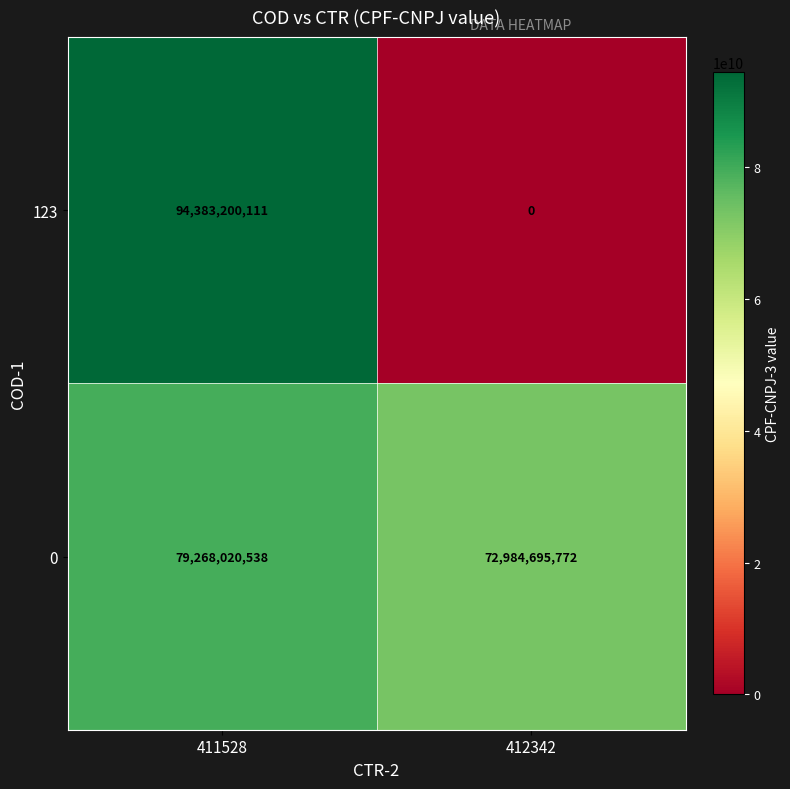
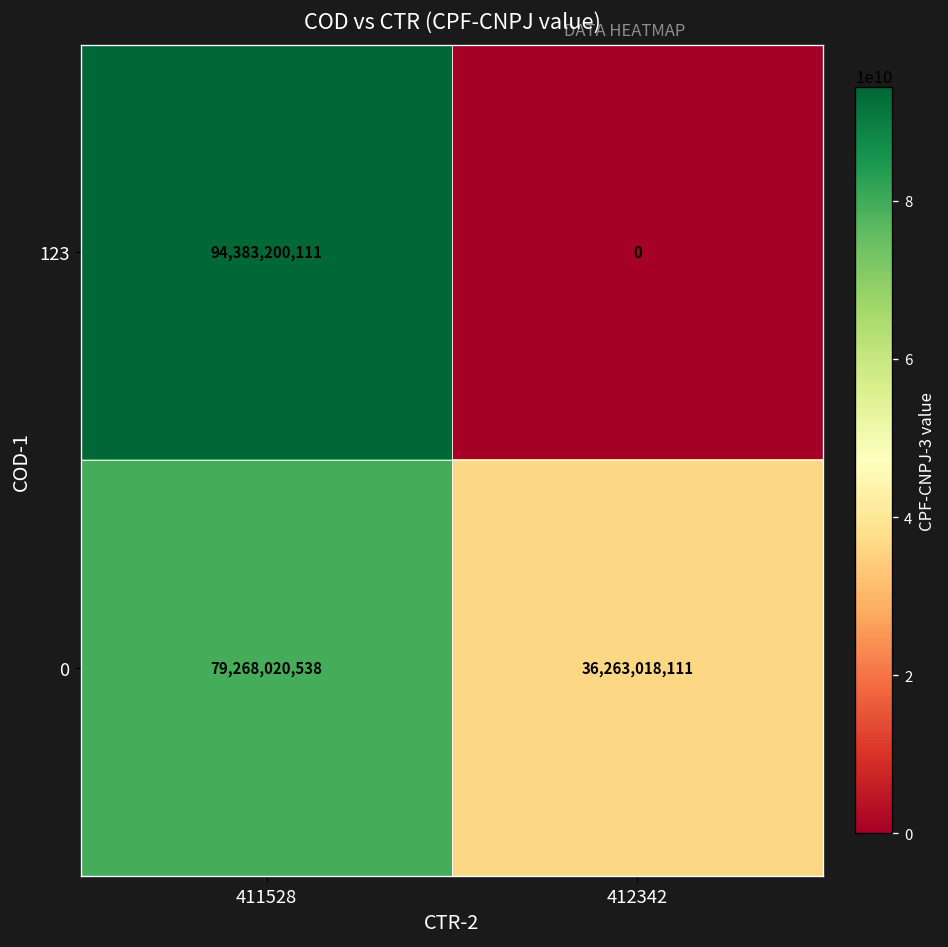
  {
    "123": {
      "411528": "94,383,200,111",
      "412342": "0"
    },
    "0": {
      "411528": "79,268,020,538",
-     "412342": "72,984,695,772"
+     "412342": "36,263,018,111"
    }
  }
